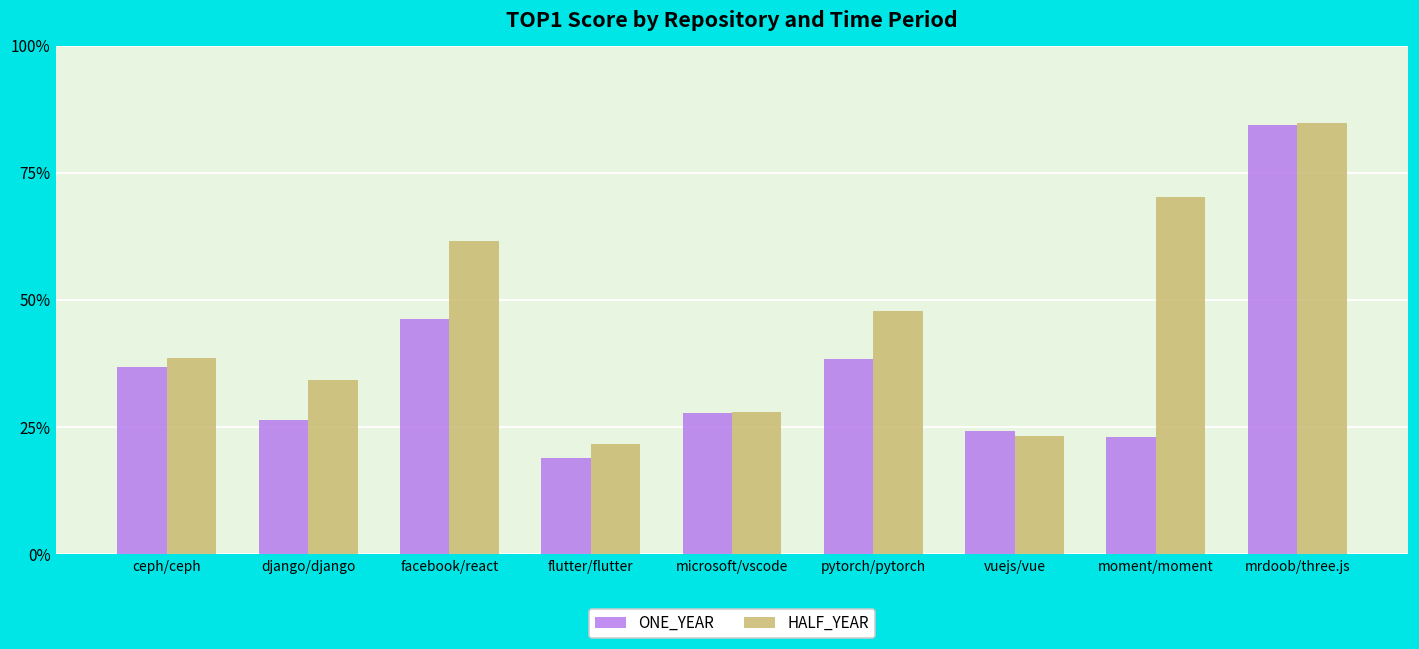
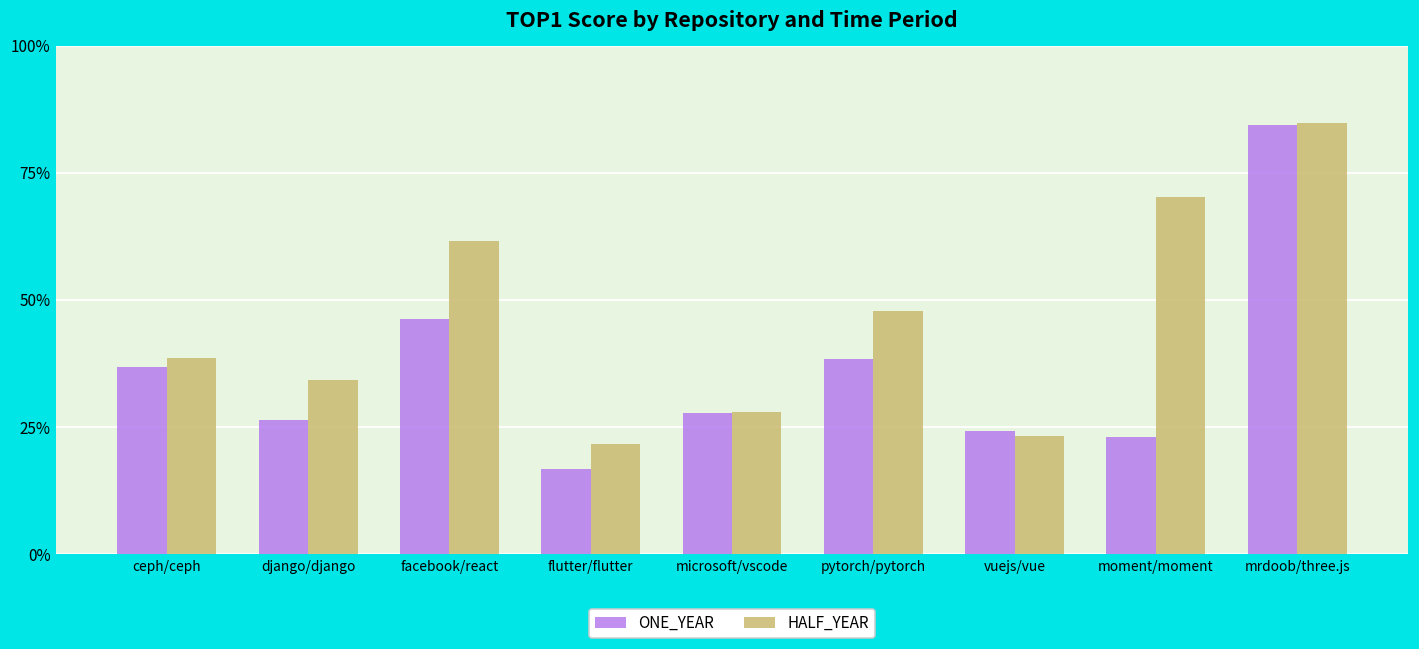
  {
    "ONE_YEAR": {
      "ceph/ceph": "37%",
      "django/django": "26%",
      "facebook/react": "46%",
-     "flutter/flutter": "19%",
+     "flutter/flutter": "17%",
      "microsoft/vscode": "28%",
      "pytorch/pytorch": "38%",
      "vuejs/vue": "24%",
      "moment/moment": "23%",
      "mrdoob/three.js": "84%"
    },
    "HALF_YEAR": {
      "ceph/ceph": "39%",
      "django/django": "34%",
      "facebook/react": "62%",
      "flutter/flutter": "22%",
      "microsoft/vscode": "28%",
      "pytorch/pytorch": "48%",
      "vuejs/vue": "23%",
      "moment/moment": "70%",
      "mrdoob/three.js": "85%"
    }
  }
